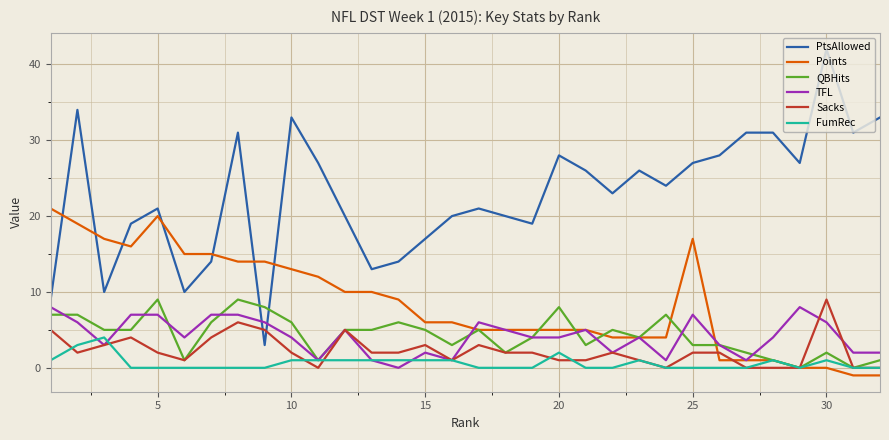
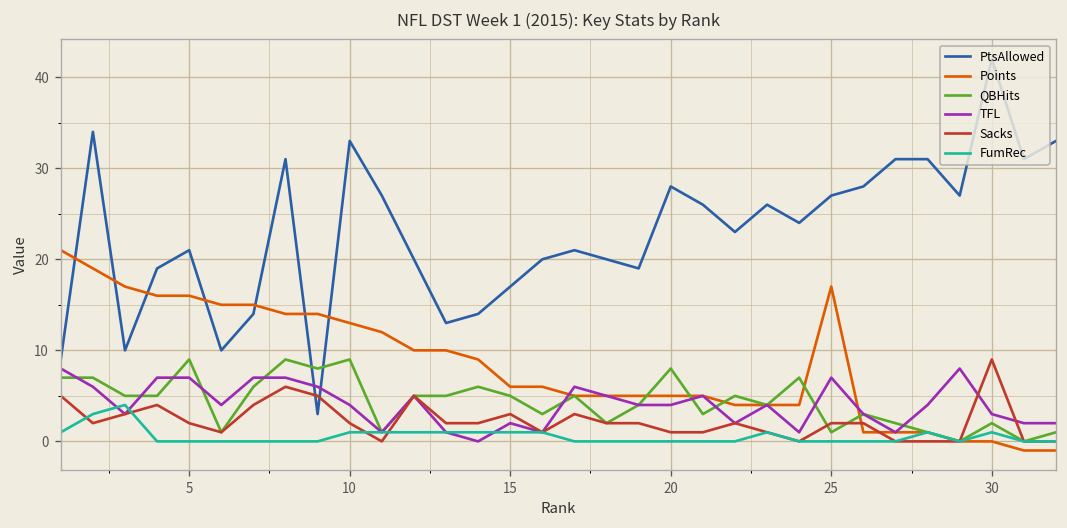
  {
    "PtsAllowed": {
      "5": 21,
      "10": 33,
      "15": 17,
      "20": 28,
      "25": 27
    },
    "Points": {
-     "5": 20,
+     "5": 16,
      "10": 13,
      "15": 6,
      "20": 5,
      "25": 17,
      "30": 0
    },
    "QBHits": {
      "5": 9,
-     "10": 6,
+     "10": 9,
      "15": 5,
      "20": 8,
-     "25": 3,
+     "25": 1,
      "30": 2
    },
    "TFL": {
      "5": 7,
      "10": 4,
      "15": 2,
      "20": 4,
      "25": 7,
-     "30": 6
+     "30": 3
    },
    "Sacks": {
      "5": 2,
      "10": 2,
      "15": 3,
      "20": 1,
      "25": 2,
      "30": 9
    },
    "FumRec": {
      "5": 0,
      "10": 1,
      "15": 1,
-     "20": 2,
+     "20": 0,
      "25": 0,
      "30": 1
    }
  }
